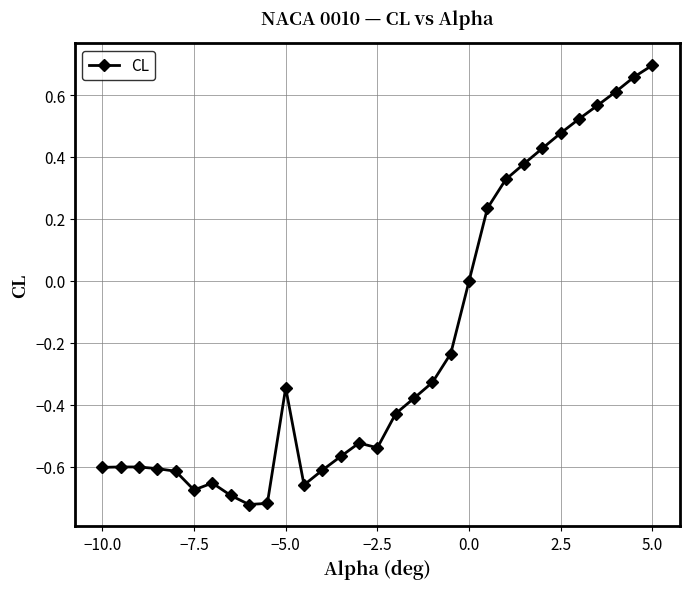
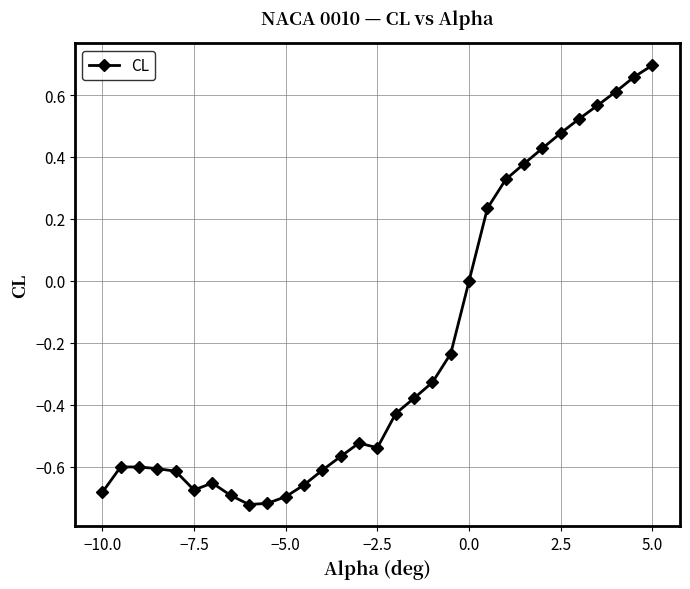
  {
-   "−10.0": -0.60,
+   "−10.0": -0.68,
    "−7.5": -0.67,
-   "−5.0": -0.35,
+   "−5.0": -0.70,
    "−2.5": -0.54,
    "0.0": 0.00,
    "2.5": 0.48,
    "5.0": 0.70
  }
